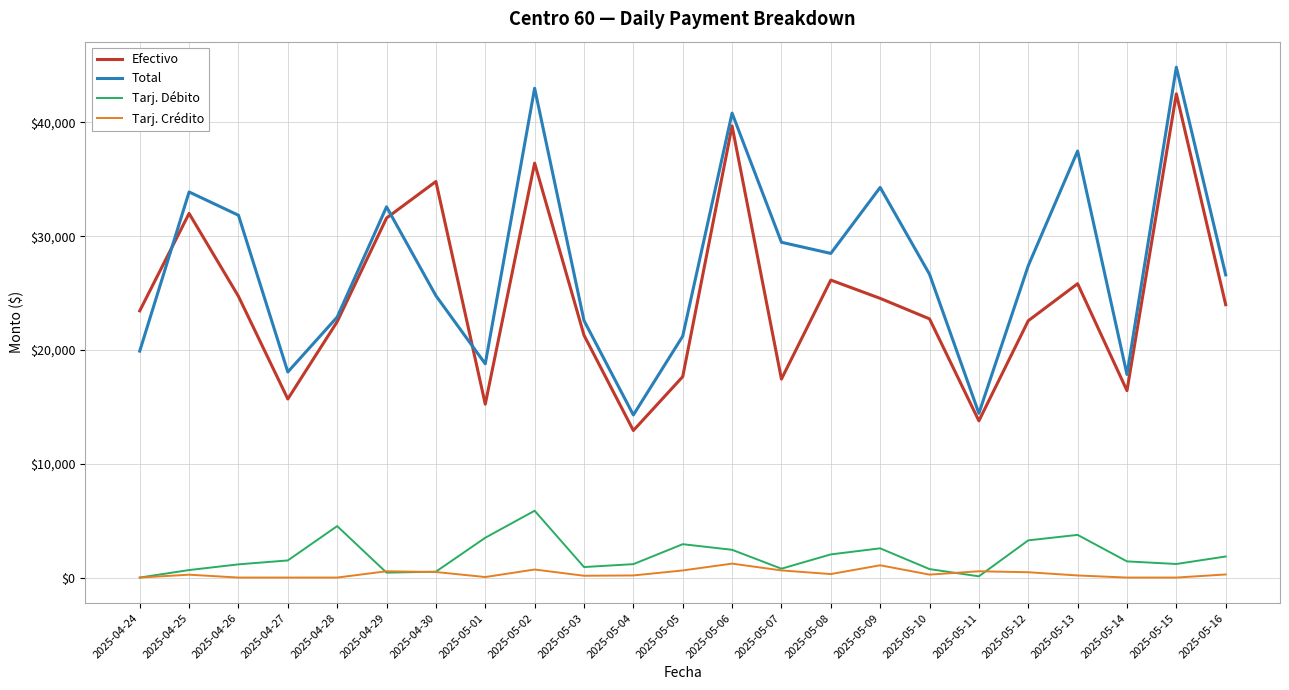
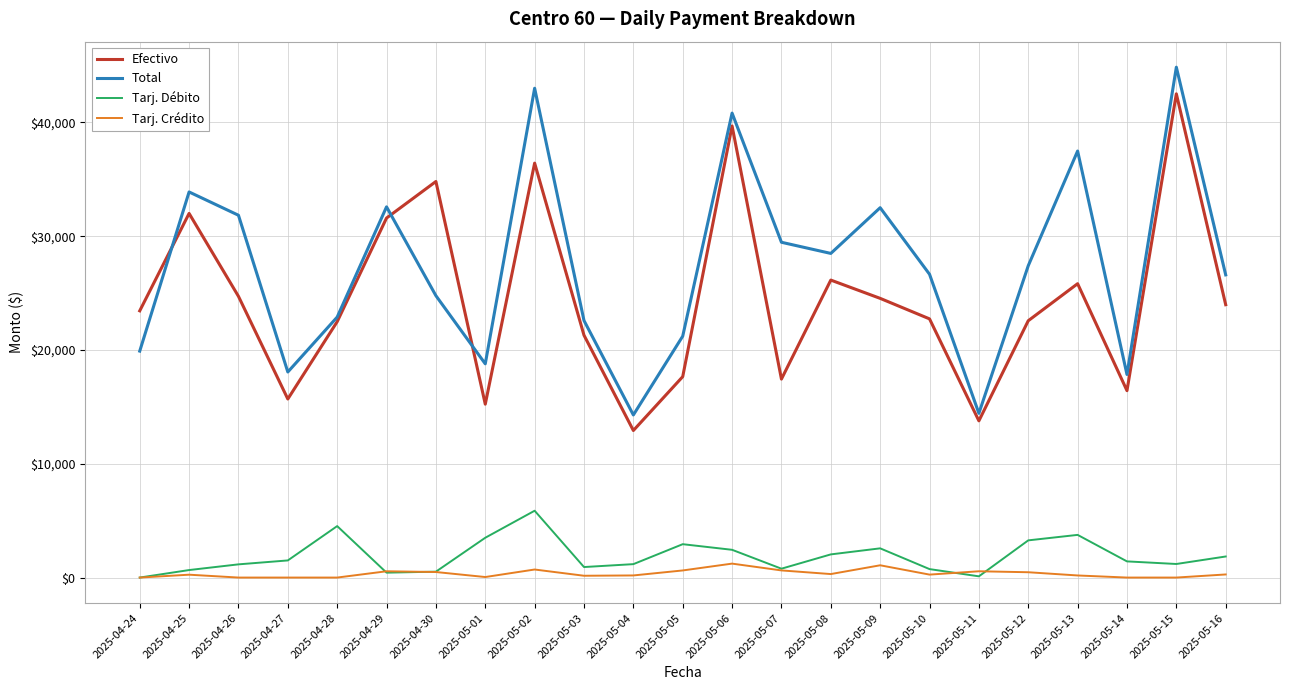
  {
    "Efectivo": {
      "2025-04-24": "$23,400",
      "2025-04-25": "$32,000",
      "2025-04-26": "$24,700",
      "2025-04-27": "$15,700",
      "2025-04-28": "$22,500",
      "2025-04-29": "$31,600",
      "2025-04-30": "$34,800",
      "2025-05-01": "$15,200",
      "2025-05-02": "$36,400",
      "2025-05-03": "$21,300",
      "2025-05-04": "$12,900",
      "2025-05-05": "$17,700",
      "2025-05-06": "$39,700",
      "2025-05-07": "$17,400",
      "2025-05-08": "$26,100",
      "2025-05-09": "$24,500",
      "2025-05-10": "$22,700",
      "2025-05-11": "$13,800",
      "2025-05-12": "$22,600",
      "2025-05-13": "$25,800",
      "2025-05-14": "$16,400",
      "2025-05-15": "$42,500",
      "2025-05-16": "$24,000"
    },
    "Total": {
      "2025-04-24": "$19,900",
      "2025-04-25": "$33,900",
      "2025-04-26": "$31,800",
      "2025-04-27": "$18,100",
      "2025-04-28": "$22,900",
      "2025-04-29": "$32,600",
      "2025-04-30": "$24,800",
      "2025-05-01": "$18,800",
      "2025-05-02": "$43,000",
      "2025-05-03": "$22,600",
      "2025-05-04": "$14,300",
      "2025-05-05": "$21,200",
      "2025-05-06": "$40,800",
      "2025-05-07": "$29,500",
      "2025-05-08": "$28,500",
-     "2025-05-09": "$34,300",
+     "2025-05-09": "$32,500",
      "2025-05-10": "$26,700",
      "2025-05-11": "$14,400",
      "2025-05-12": "$27,400",
      "2025-05-13": "$37,500",
      "2025-05-14": "$17,800",
      "2025-05-15": "$44,900",
      "2025-05-16": "$26,600"
    },
    "Tarj. Débito": {
      "2025-04-25": "$700",
      "2025-04-26": "$1,200",
      "2025-04-27": "$1,500",
      "2025-04-28": "$4,500",
      "2025-05-01": "$3,500",
      "2025-05-02": "$5,900",
      "2025-05-03": "$900",
      "2025-05-04": "$1,200",
      "2025-05-05": "$2,900",
      "2025-05-06": "$2,400",
      "2025-05-08": "$2,000",
      "2025-05-09": "$2,600",
      "2025-05-10": "$700",
      "2025-05-11": "$100",
      "2025-05-12": "$3,300",
      "2025-05-13": "$3,800",
      "2025-05-14": "$1,400",
      "2025-05-15": "$1,200",
      "2025-05-16": "$1,900"
    },
    "Tarj. Crédito": {
      "2025-04-25": "$300",
      "2025-04-26": "$0",
      "2025-04-27": "$0",
      "2025-04-28": "$0",
      "2025-05-01": "$0",
      "2025-05-02": "$700",
      "2025-05-03": "$200",
      "2025-05-04": "$200",
      "2025-05-05": "$600",
      "2025-05-06": "$1,200",
      "2025-05-08": "$300",
      "2025-05-09": "$1,100",
      "2025-05-10": "$300",
      "2025-05-11": "$600",
      "2025-05-12": "$500",
      "2025-05-13": "$200",
      "2025-05-14": "$0",
      "2025-05-15": "$0",
      "2025-05-16": "$300"
    }
  }
